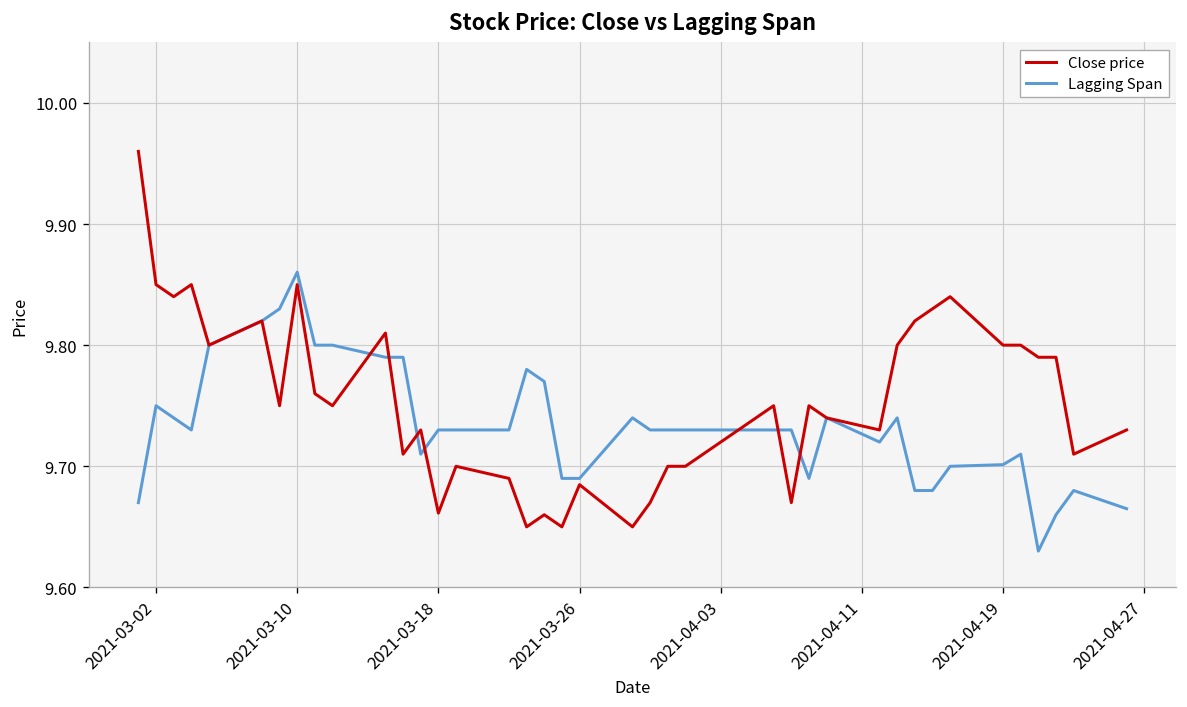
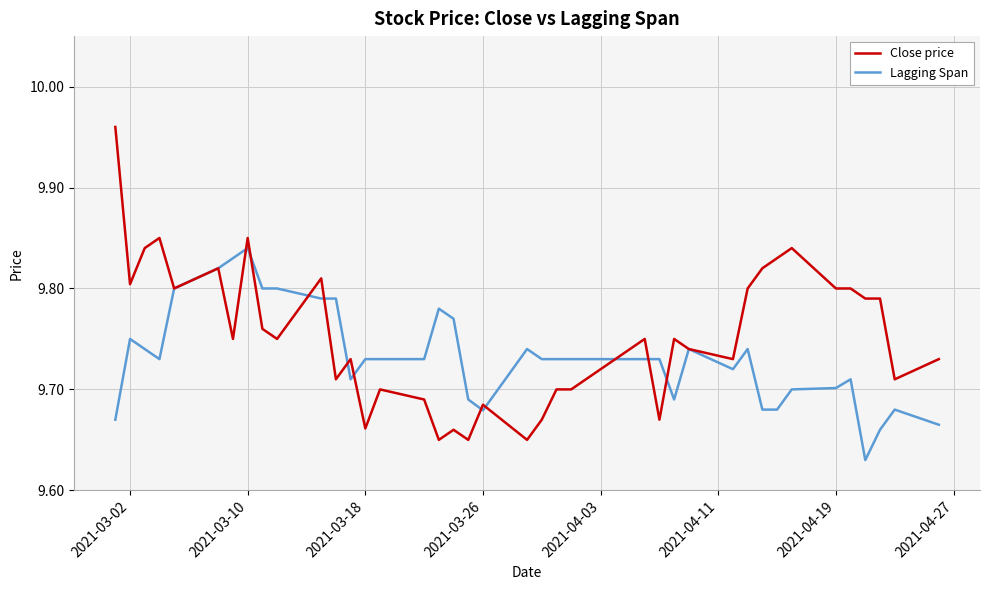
  {
    "Close price": {
-     "2021-03-02": 9.850,
+     "2021-03-02": 9.804,
      "2021-03-10": 9.850,
      "2021-03-18": 9.661,
      "2021-03-26": 9.685,
      "2021-04-19": 9.800
    },
    "Lagging Span": {
      "2021-03-02": 9.750,
-     "2021-03-10": 9.860,
+     "2021-03-10": 9.840,
      "2021-03-18": 9.730,
-     "2021-03-26": 9.690,
+     "2021-03-26": 9.679,
      "2021-04-19": 9.701
    }
  }
